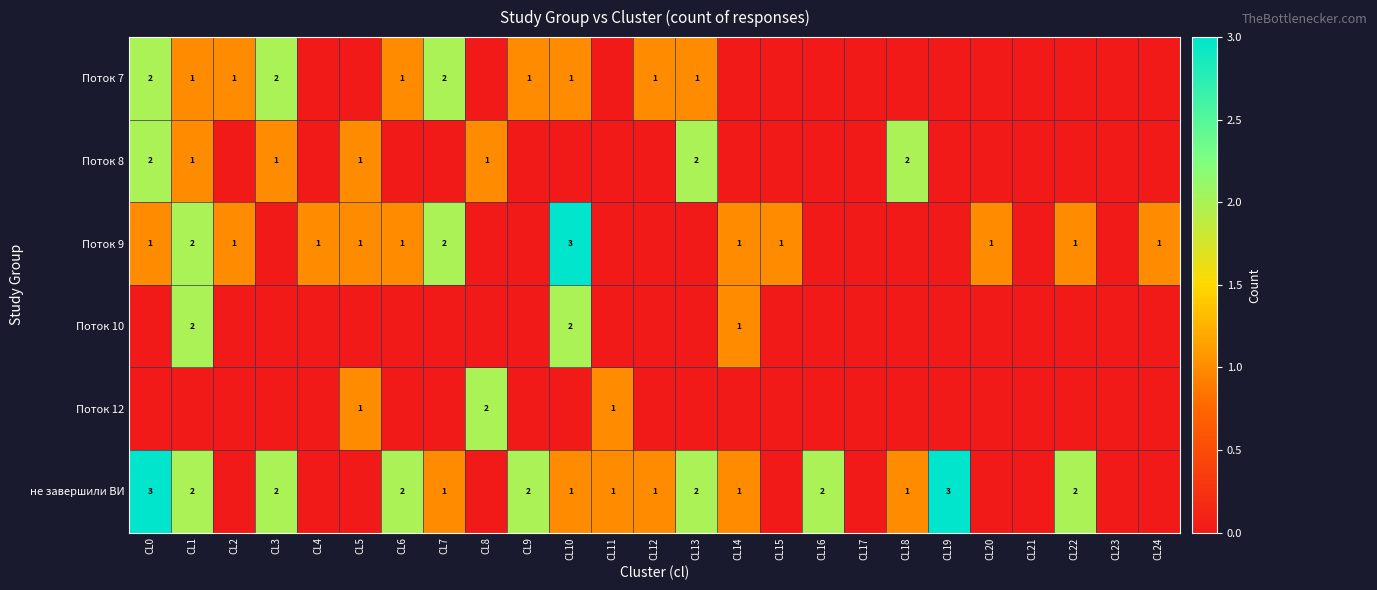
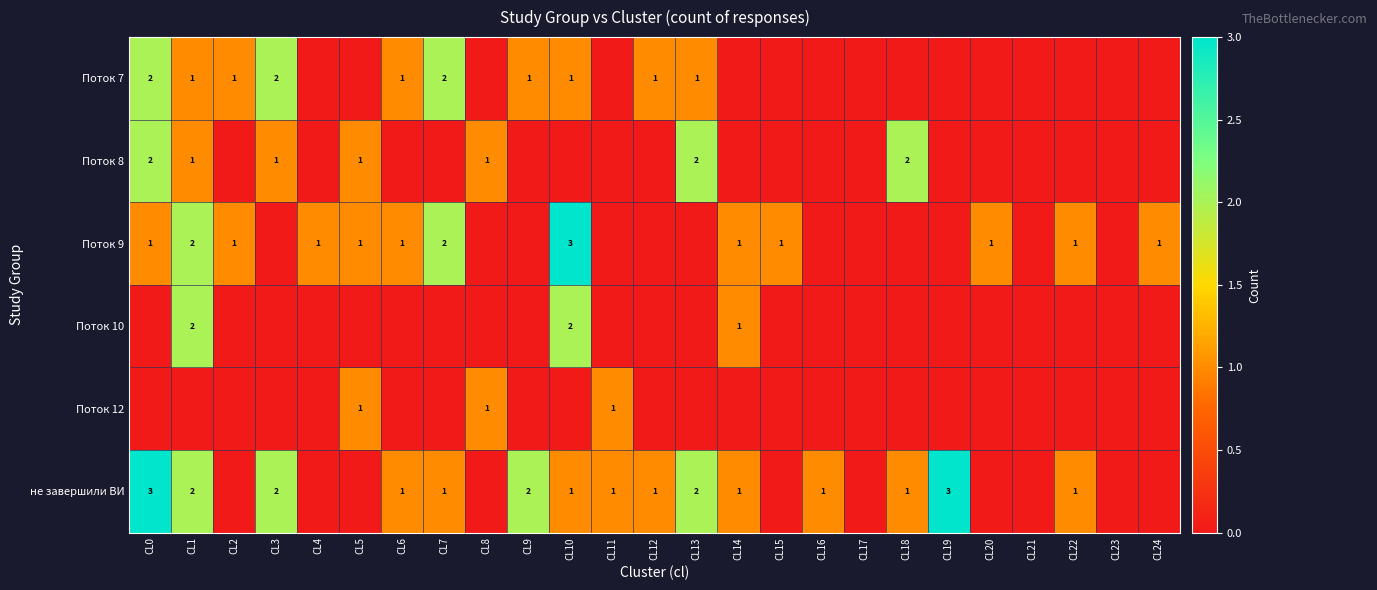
  {
    "Поток 7": {
      "CL0": 2,
      "CL1": 1,
      "CL2": 1,
      "CL3": 2,
      "CL6": 1,
      "CL7": 2,
      "CL9": 1,
      "CL10": 1,
      "CL12": 1,
      "CL13": 1
    },
    "Поток 8": {
      "CL0": 2,
      "CL1": 1,
      "CL3": 1,
      "CL5": 1,
      "CL8": 1,
      "CL13": 2,
      "CL18": 2
    },
    "Поток 9": {
      "CL0": 1,
      "CL1": 2,
      "CL2": 1,
      "CL4": 1,
      "CL5": 1,
      "CL6": 1,
      "CL7": 2,
      "CL10": 3,
      "CL14": 1,
      "CL15": 1,
      "CL20": 1,
      "CL22": 1,
      "CL24": 1
    },
    "Поток 10": {
      "CL1": 2,
      "CL10": 2,
      "CL14": 1
    },
    "Поток 12": {
      "CL5": 1,
-     "CL8": 2,
+     "CL8": 1,
      "CL11": 1
    },
    "не завершили ВИ": {
      "CL0": 3,
      "CL1": 2,
      "CL3": 2,
-     "CL6": 2,
+     "CL6": 1,
      "CL7": 1,
      "CL9": 2,
      "CL10": 1,
      "CL11": 1,
      "CL12": 1,
      "CL13": 2,
      "CL14": 1,
-     "CL16": 2,
+     "CL16": 1,
      "CL18": 1,
      "CL19": 3,
-     "CL22": 2
+     "CL22": 1
    }
  }
